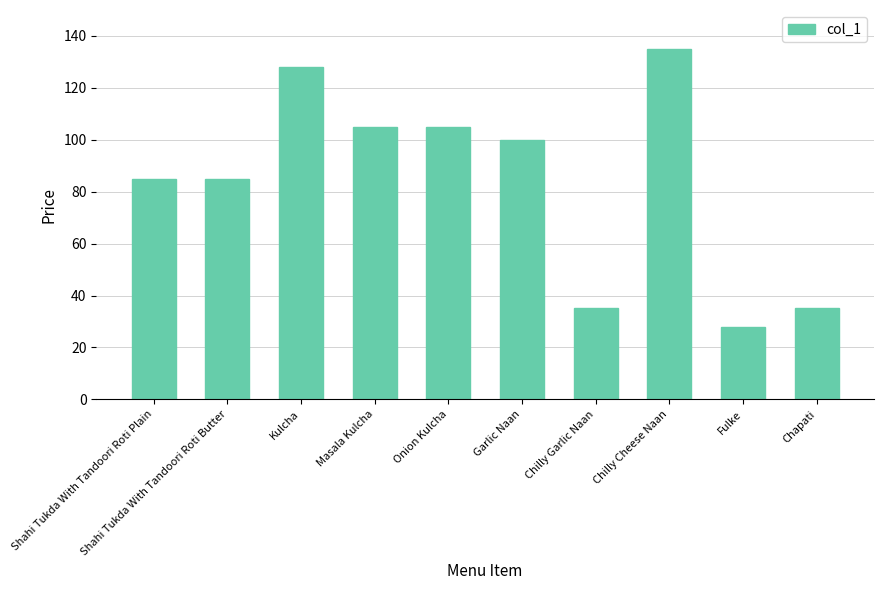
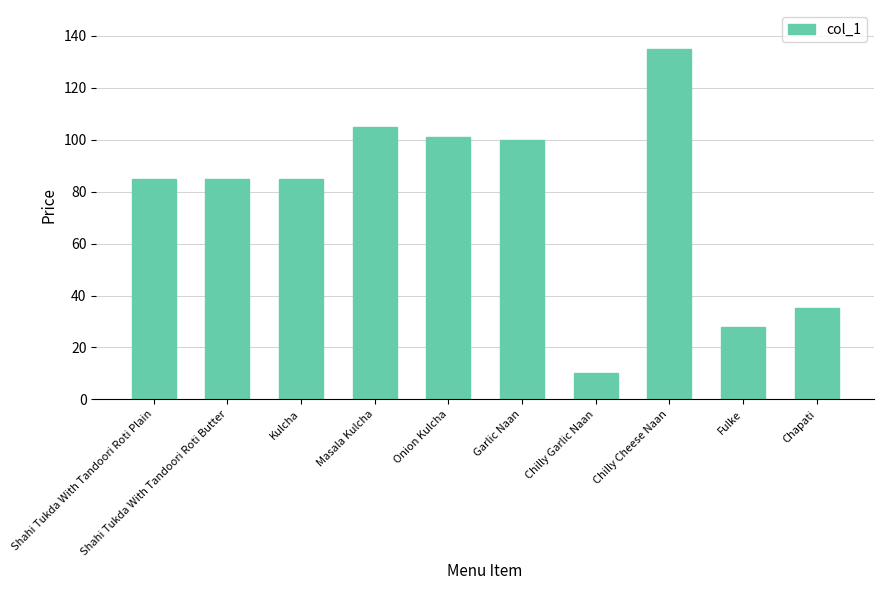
  {
    "Shahi Tukda With Tandoori Roti Plain": 85,
    "Shahi Tukda With Tandoori Roti Butter": 85,
-   "Kulcha": 128,
+   "Kulcha": 85,
    "Masala Kulcha": 105,
-   "Onion Kulcha": 105,
+   "Onion Kulcha": 101,
    "Garlic Naan": 100,
-   "Chilly Garlic Naan": 35,
+   "Chilly Garlic Naan": 10,
    "Chilly Cheese Naan": 135,
    "Fulke": 28,
    "Chapati": 35
  }
